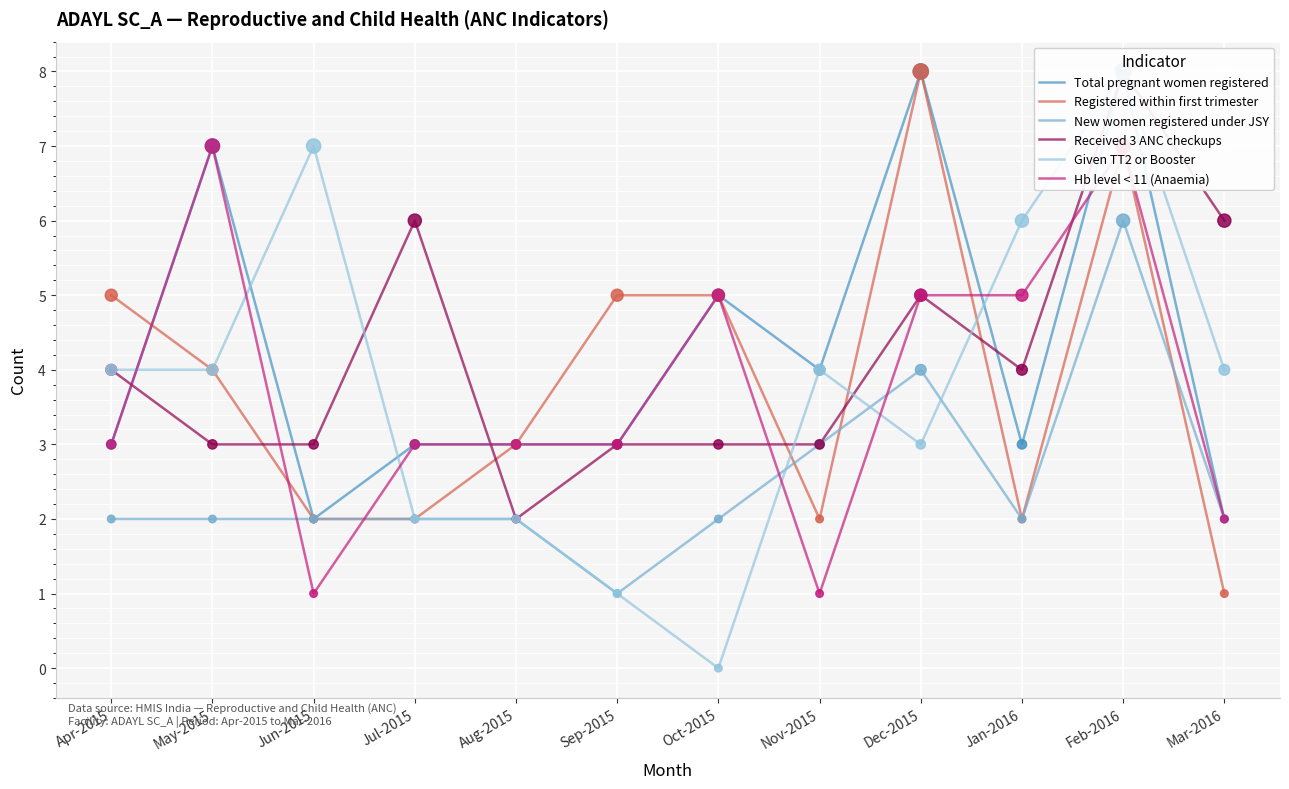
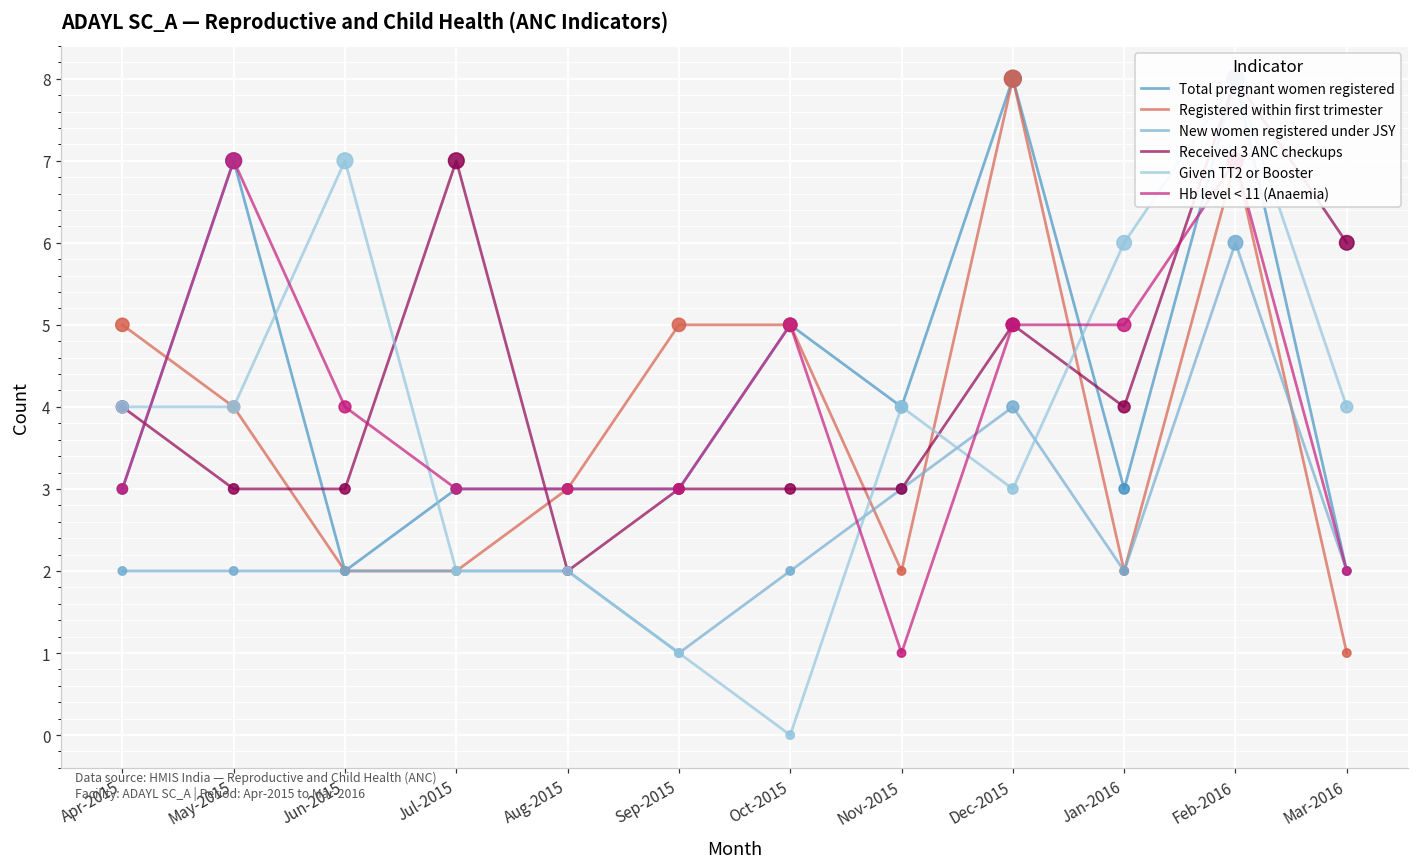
  {
    "Registered within first trimester": {
      "Apr-2015": 5,
      "Sep-2015": 5,
      "Nov-2015": 2,
      "Mar-2016": 1
    },
    "Received 3 ANC checkups": {
      "May-2015": 3,
      "Jun-2015": 3,
-     "Jul-2015": 6,
+     "Jul-2015": 7,
      "Oct-2015": 3,
      "Jan-2016": 4,
      "Mar-2016": 6
    },
    "Hb level < 11 (Anaemia)": {
-     "Jun-2015": 1,
+     "Jun-2015": 4,
      "Nov-2015": 1,
      "Jan-2016": 5
    }
  }
